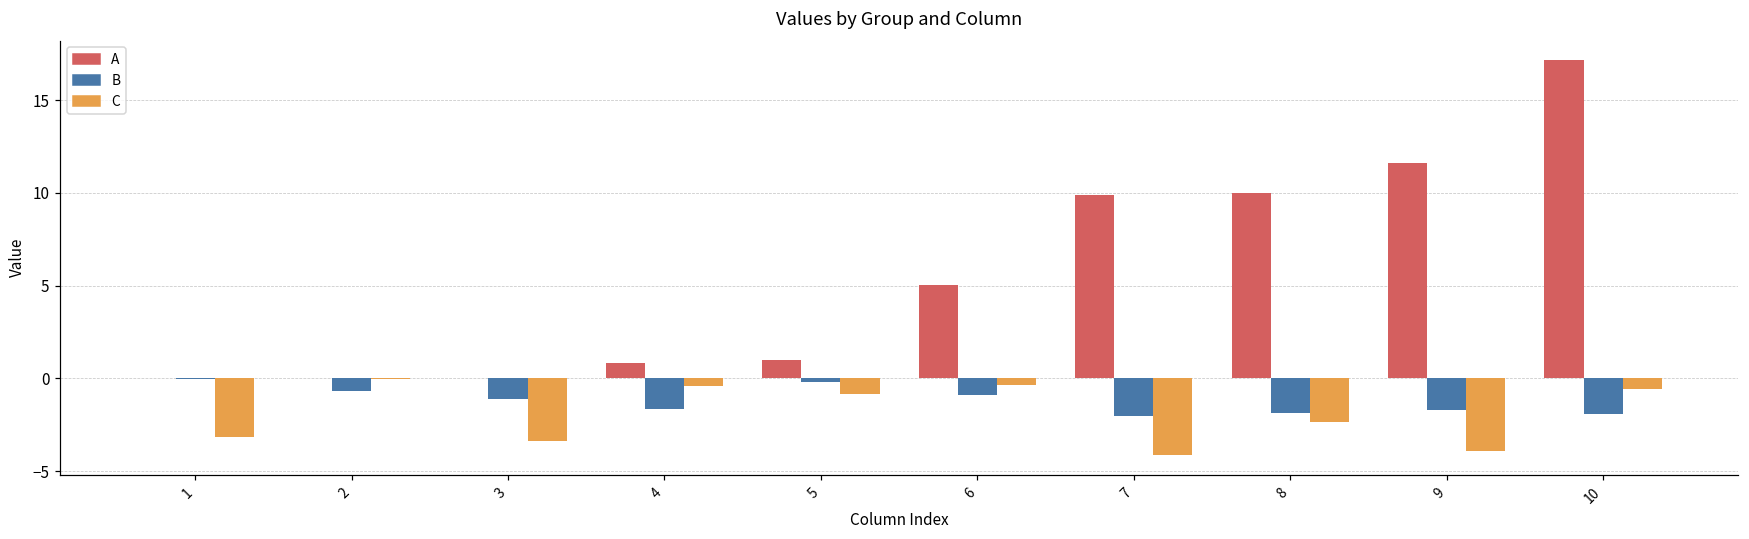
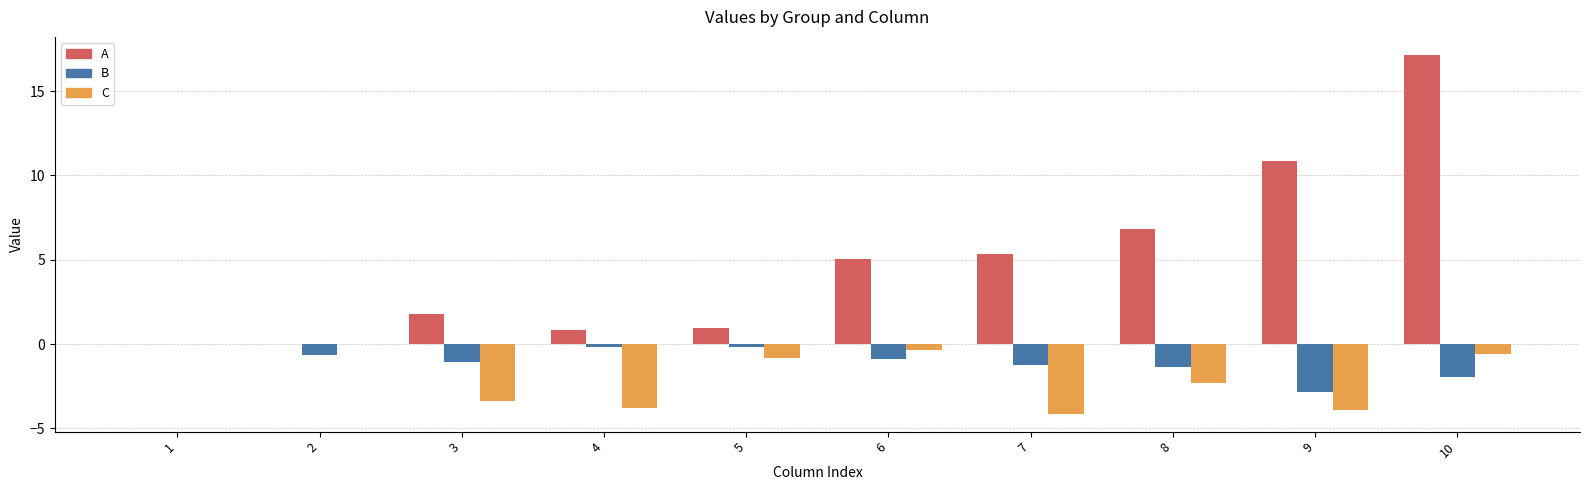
  {
    "A": {
-     "3": 0.0,
+     "3": 1.8,
      "4": 0.8,
      "5": 1.0,
      "6": 5.0,
-     "7": 9.9,
-     "8": 10.0,
-     "9": 11.6,
+     "7": 5.3,
+     "8": 6.8,
+     "9": 10.8,
      "10": 17.2
    },
    "B": {
      "2": -0.6,
      "3": -1.1,
-     "4": -1.6,
+     "4": -0.2,
      "5": -0.2,
      "6": -0.9,
-     "7": -2.0,
-     "8": -1.8,
-     "9": -1.7,
+     "7": -1.3,
+     "8": -1.3,
+     "9": -2.8,
      "10": -1.9
    },
    "C": {
-     "1": -3.1,
+     "1": 0.0,
      "3": -3.4,
-     "4": -0.4,
+     "4": -3.8,
      "5": -0.9,
      "6": -0.3,
      "7": -4.1,
      "8": -2.3,
      "9": -3.9,
      "10": -0.6
    }
  }
